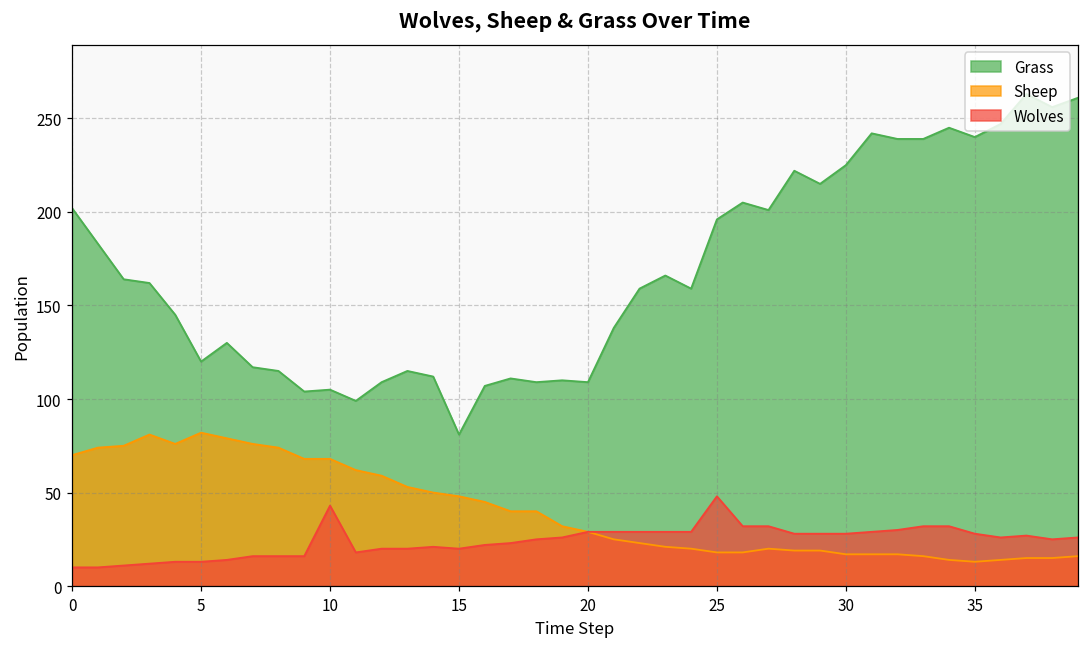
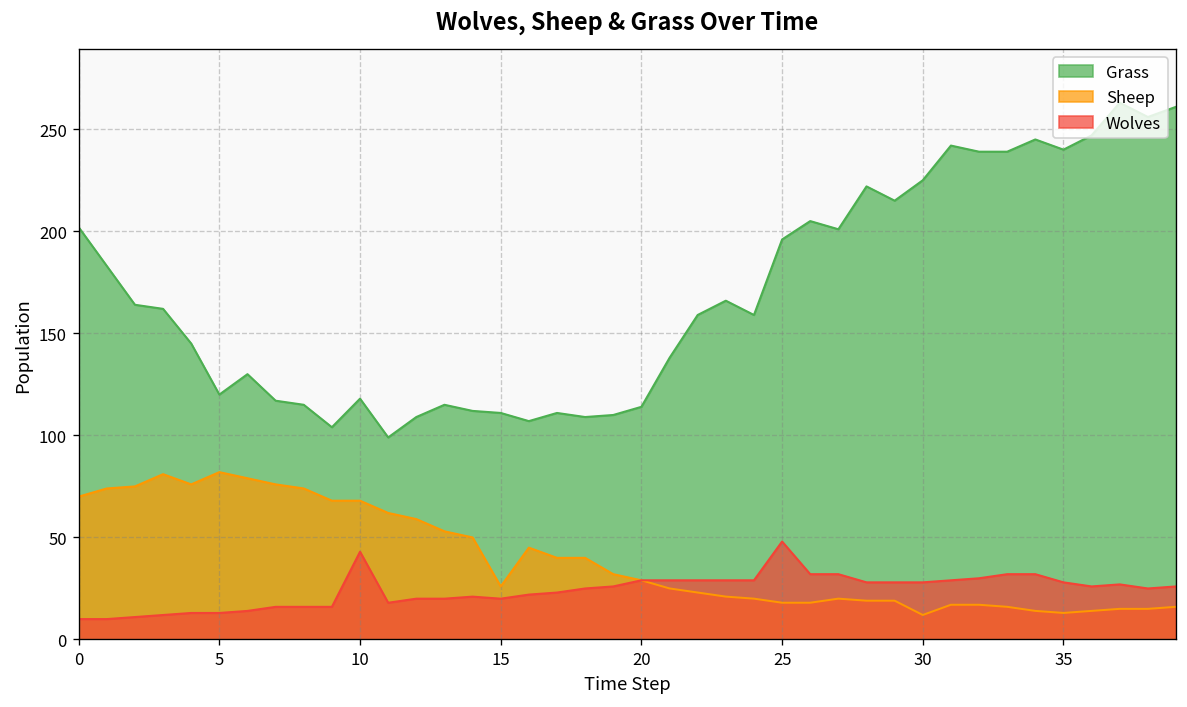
  {
    "Grass": {
      "0": 202,
      "5": 120,
-     "10": 105,
-     "15": 81,
-     "20": 109,
+     "10": 118,
+     "15": 111,
+     "20": 114,
      "25": 196,
      "30": 225,
      "35": 240
    },
    "Sheep": {
      "0": 70,
      "5": 82,
      "10": 68,
-     "15": 48,
+     "15": 26,
      "25": 18,
-     "30": 17,
+     "30": 12,
      "35": 13
    },
    "Wolves": {
      "0": 10,
      "5": 13,
      "10": 43,
      "15": 20,
      "25": 48,
      "30": 28,
      "35": 28
    }
  }
